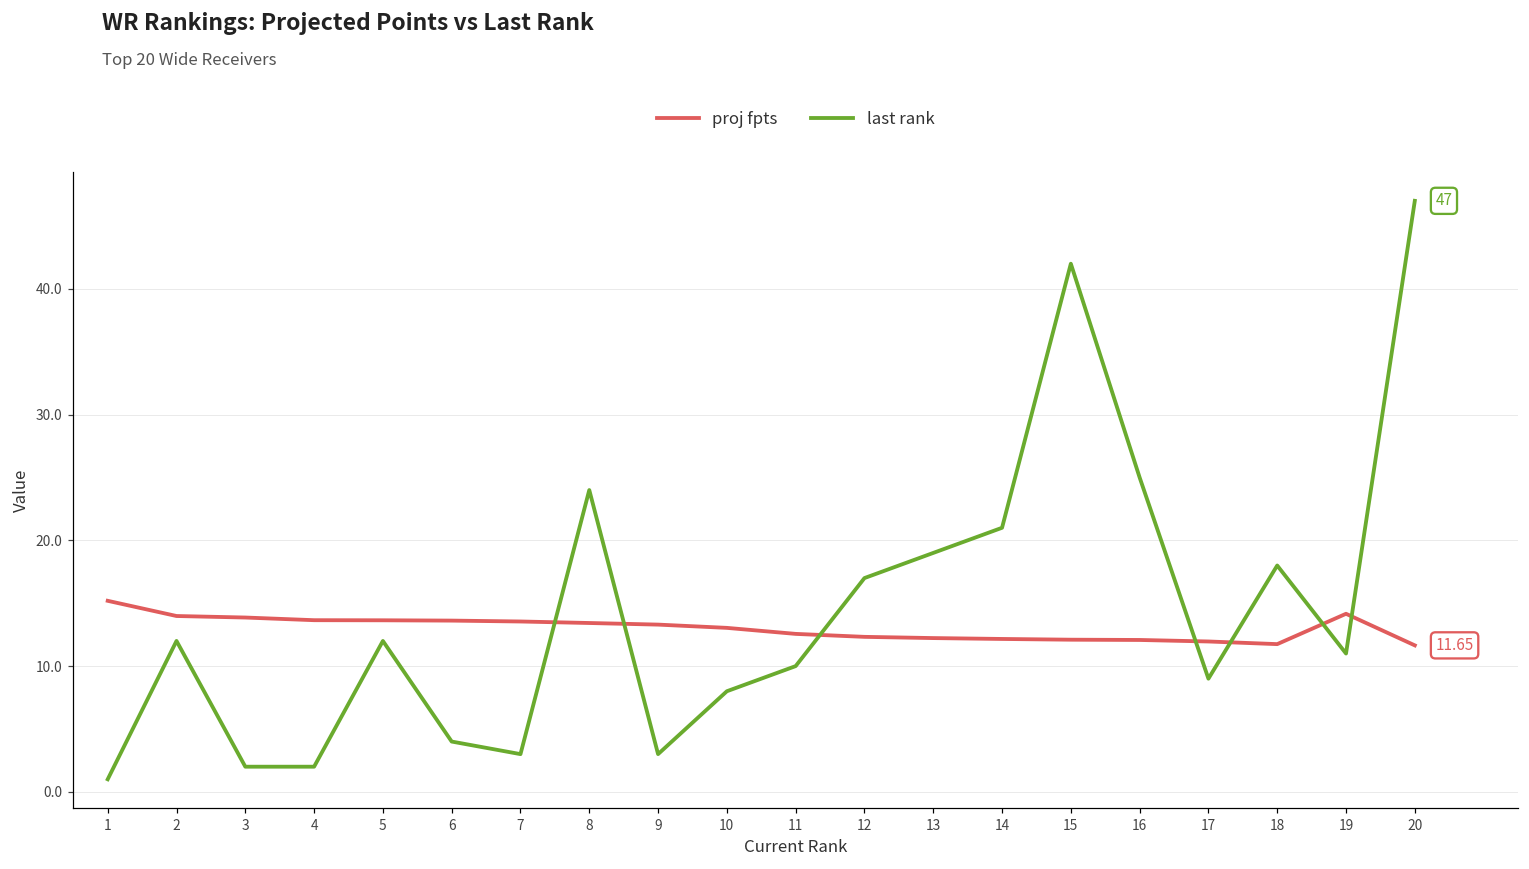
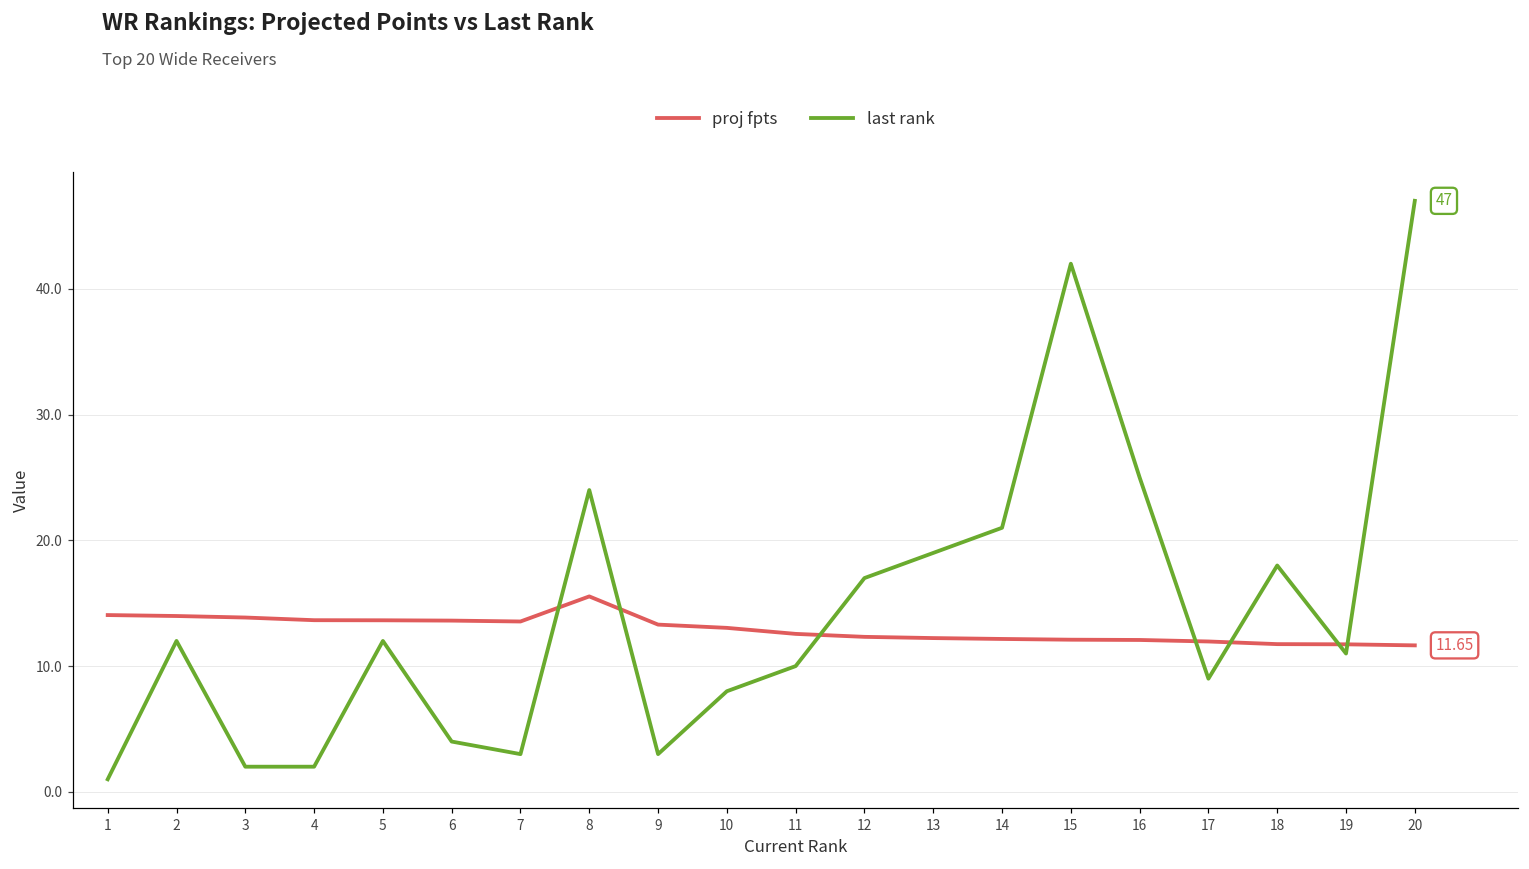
  {
    "proj fpts": {
-     "1": 15.2,
+     "1": 14.1,
      "2": 14.0,
      "3": 13.9,
      "4": 13.7,
      "5": 13.6,
      "6": 13.6,
      "7": 13.5,
-     "8": 13.4,
+     "8": 15.5,
      "9": 13.3,
      "10": 13.0,
      "11": 12.6,
      "12": 12.3,
      "13": 12.2,
      "14": 12.2,
      "15": 12.1,
      "16": 12.1,
      "17": 12.0,
      "18": 11.7,
-     "19": 14.2
+     "19": 11.7
    },
    "last rank": {
      "1": 1.0,
      "2": 12.0,
      "3": 2.0,
      "4": 2.0,
      "5": 12.0,
      "6": 4.0,
      "7": 3.0,
      "8": 24.0,
      "9": 3.0,
      "10": 8.0,
      "11": 10.0,
      "12": 17.0,
      "13": 19.0,
      "14": 21.0,
      "15": 42.0,
      "16": 25.0,
      "17": 9.0,
      "18": 18.0,
      "19": 11.0
    }
  }
